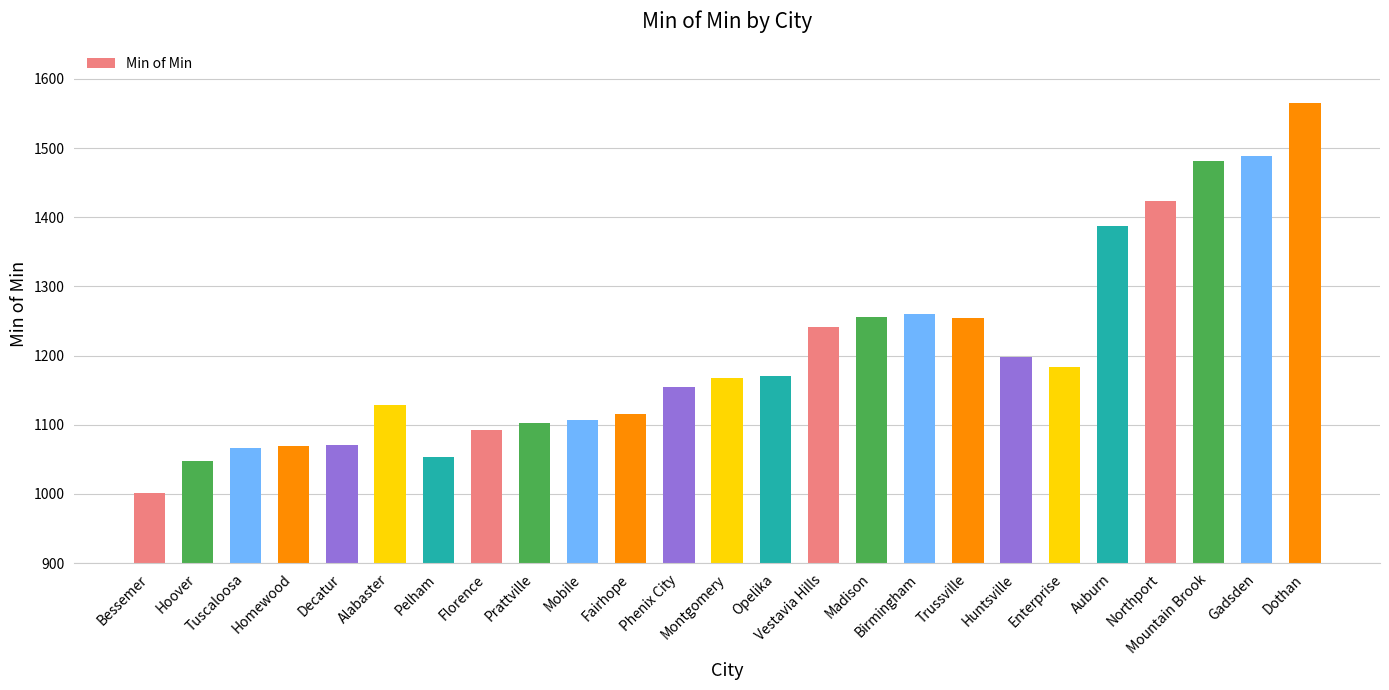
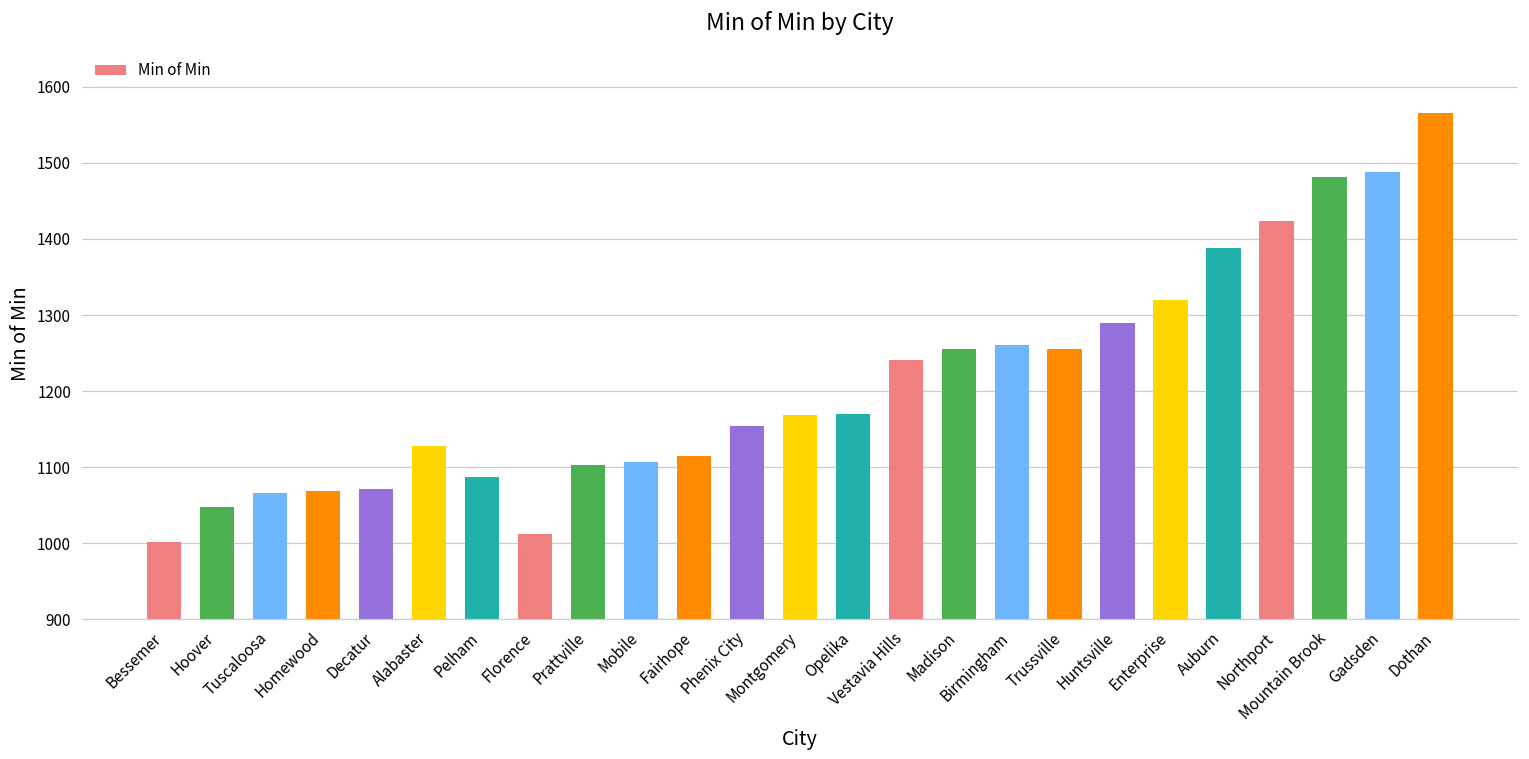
  {
    "Bessemer": 1000,
    "Hoover": 1050,
    "Tuscaloosa": 1070,
    "Homewood": 1070,
    "Decatur": 1070,
    "Alabaster": 1130,
-   "Pelham": 1050,
-   "Florence": 1090,
+   "Pelham": 1090,
+   "Florence": 1010,
    "Prattville": 1100,
    "Mobile": 1110,
    "Fairhope": 1120,
    "Phenix City": 1150,
    "Montgomery": 1170,
    "Opelika": 1170,
    "Vestavia Hills": 1240,
    "Madison": 1260,
    "Birmingham": 1260,
    "Trussville": 1260,
-   "Huntsville": 1200,
-   "Enterprise": 1180,
+   "Huntsville": 1290,
+   "Enterprise": 1320,
    "Auburn": 1390,
    "Northport": 1420,
    "Mountain Brook": 1480,
    "Gadsden": 1490,
    "Dothan": 1570
  }
